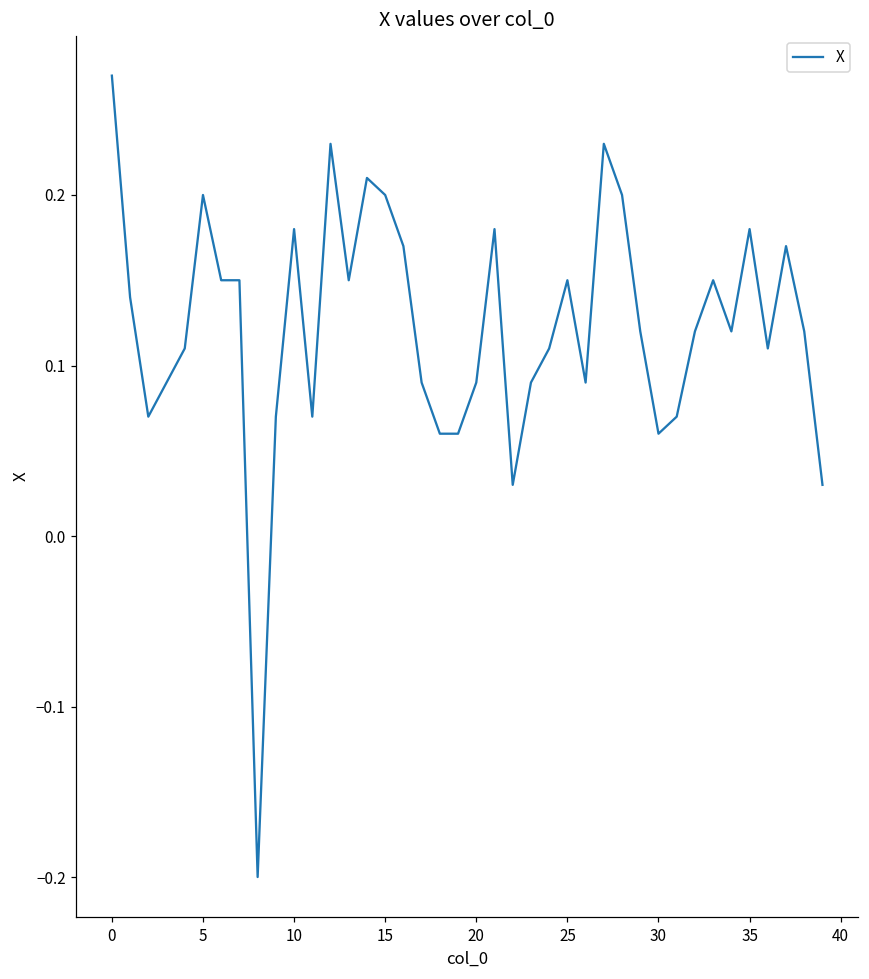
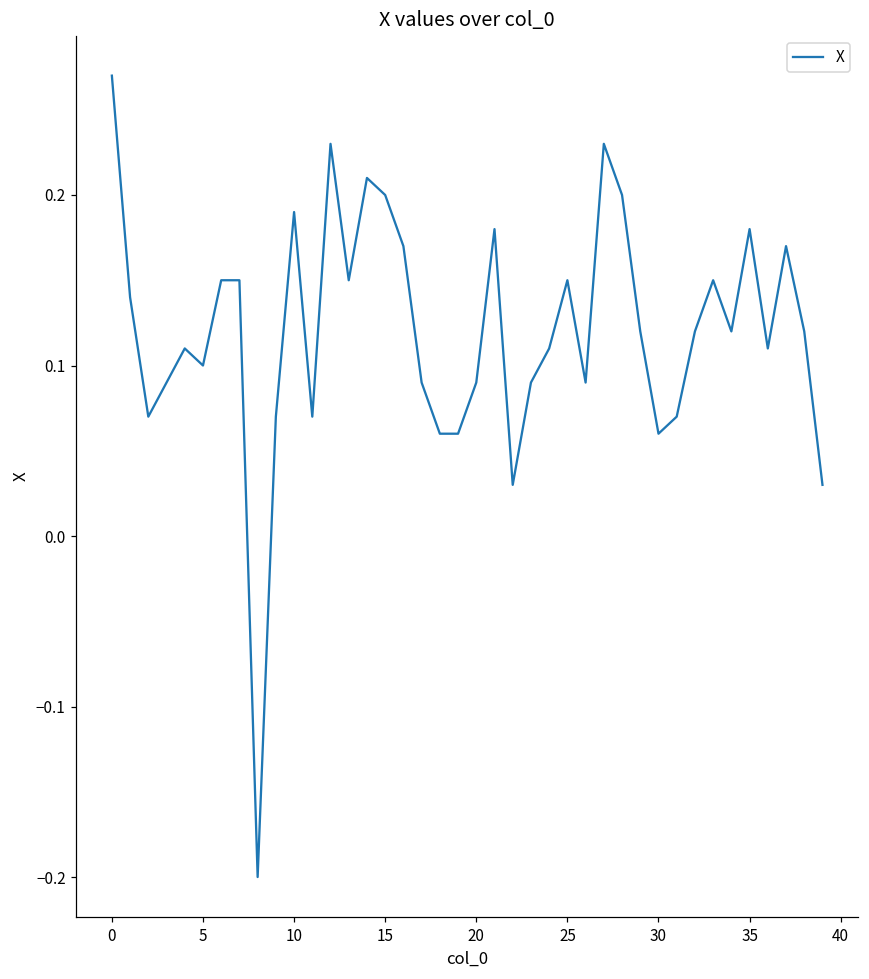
  {
    "0": 0.27,
-   "5": 0.2,
-   "10": 0.18,
+   "5": 0.1,
+   "10": 0.19,
    "15": 0.20,
    "20": 0.09,
    "25": 0.15,
    "30": 0.06,
    "35": 0.18
  }
